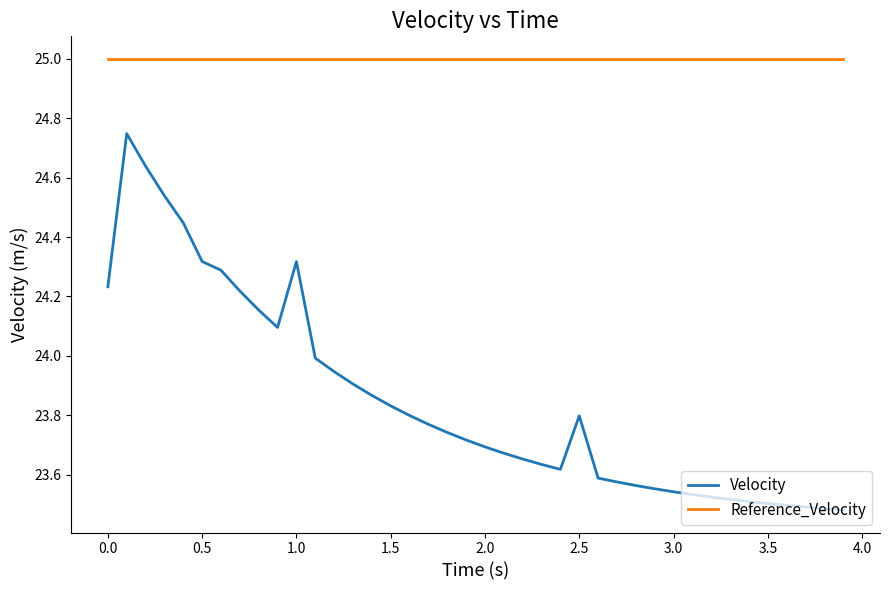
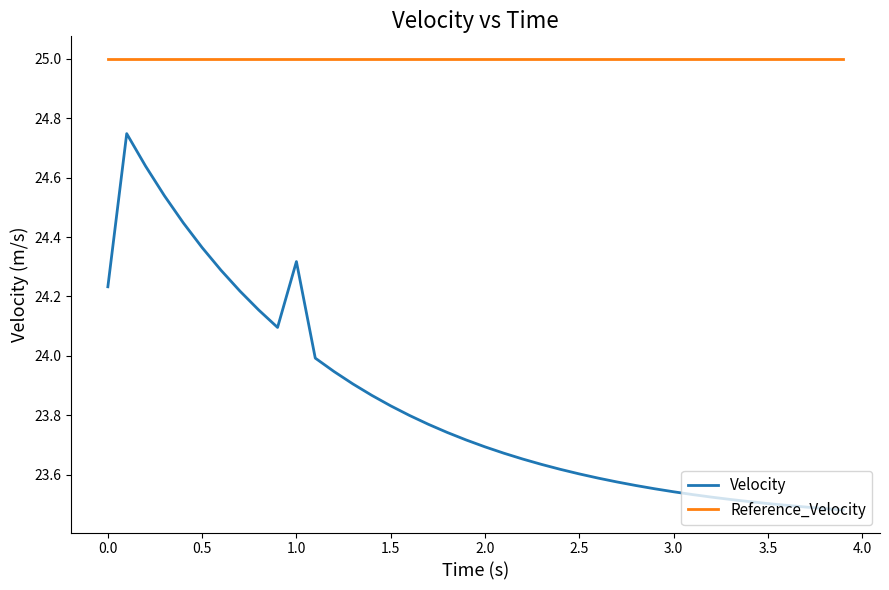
  {
    "Velocity": {
      "0.0": 24.23,
-     "0.5": 24.32,
+     "0.5": 24.36,
      "1.0": 24.32,
      "1.5": 23.83,
      "2.0": 23.69,
-     "2.5": 23.80,
+     "2.5": 23.60,
      "3.0": 23.54
    },
    "Reference_Velocity": {
      "0.0": 25.00,
      "0.5": 25.00,
      "1.0": 25.00,
      "1.5": 25.00,
      "2.0": 25.00,
      "2.5": 25.00,
      "3.0": 25.00,
      "3.5": 25.00
    }
  }
